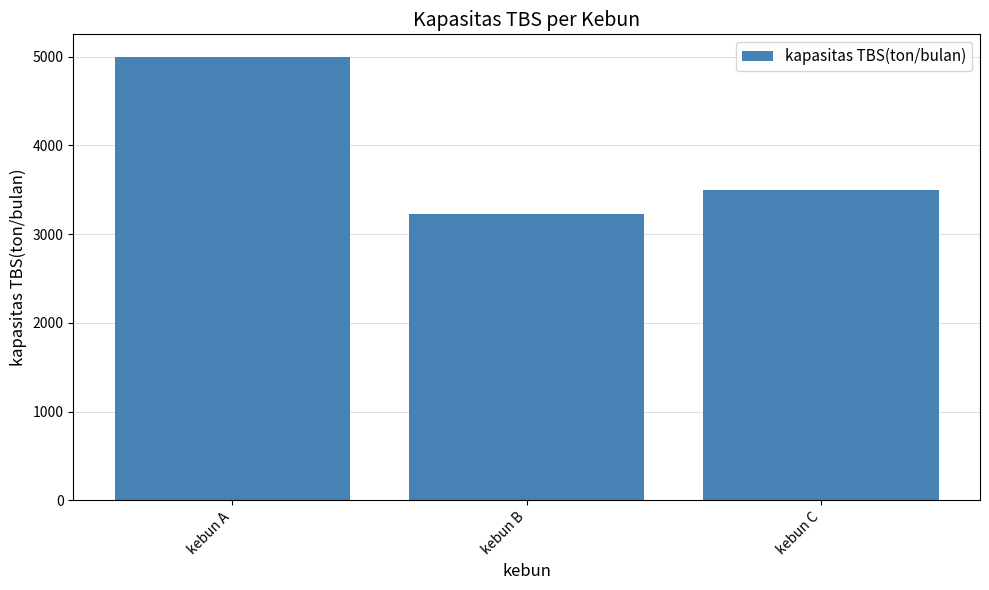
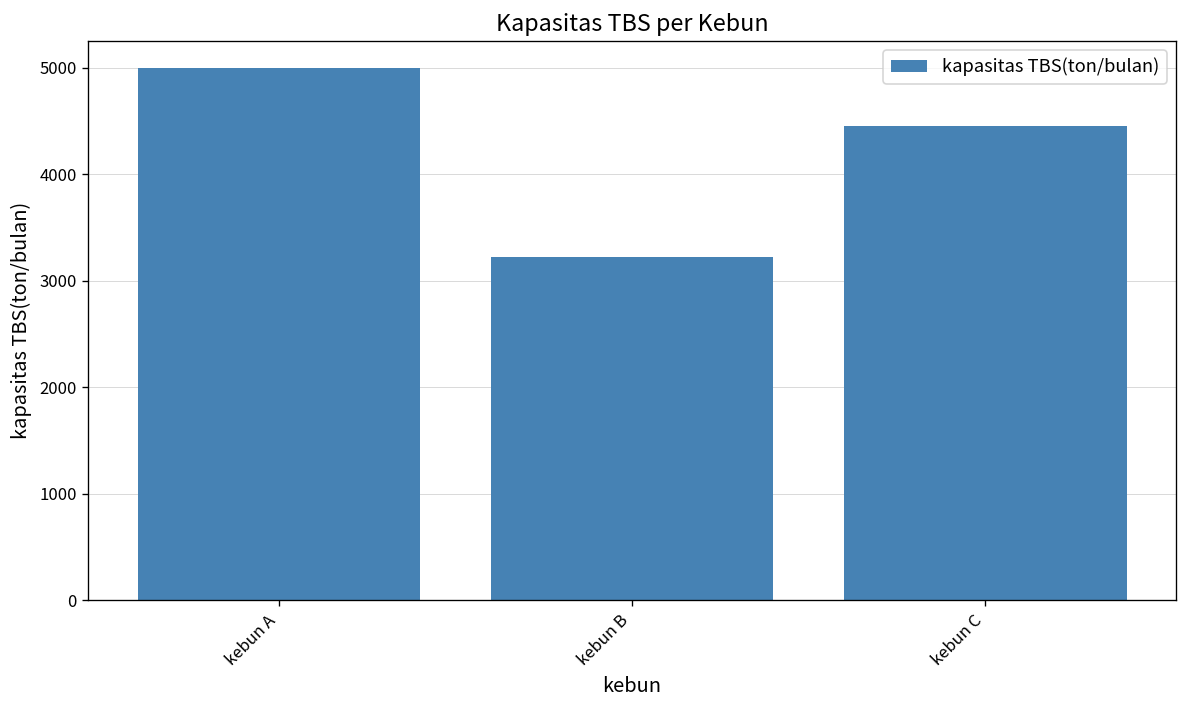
  {
    "kebun A": 5000,
    "kebun B": 3200,
-   "kebun C": 3500
+   "kebun C": 4500
  }
